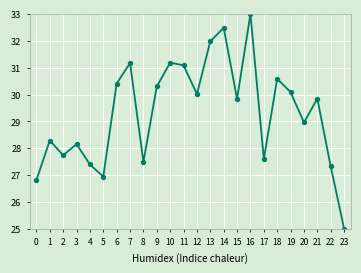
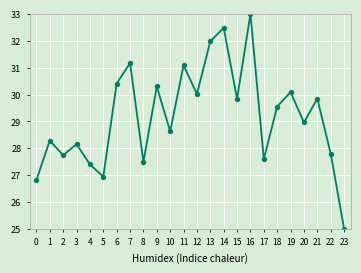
  {
    "0": 26.8,
    "1": 28.3,
    "2": 27.7,
    "3": 28.2,
    "4": 27.4,
    "5": 26.9,
    "6": 30.4,
    "7": 31.2,
    "8": 27.5,
    "9": 30.3,
-   "10": 31.2,
+   "10": 28.6,
    "11": 31.1,
    "12": 30.0,
    "13": 32.0,
    "14": 32.5,
    "15": 29.8,
    "16": 33.0,
    "17": 27.6,
-   "18": 30.6,
+   "18": 29.6,
    "19": 30.1,
    "20": 29.0,
    "21": 29.8,
-   "22": 27.3,
+   "22": 27.8,
    "23": 25.0
  }
